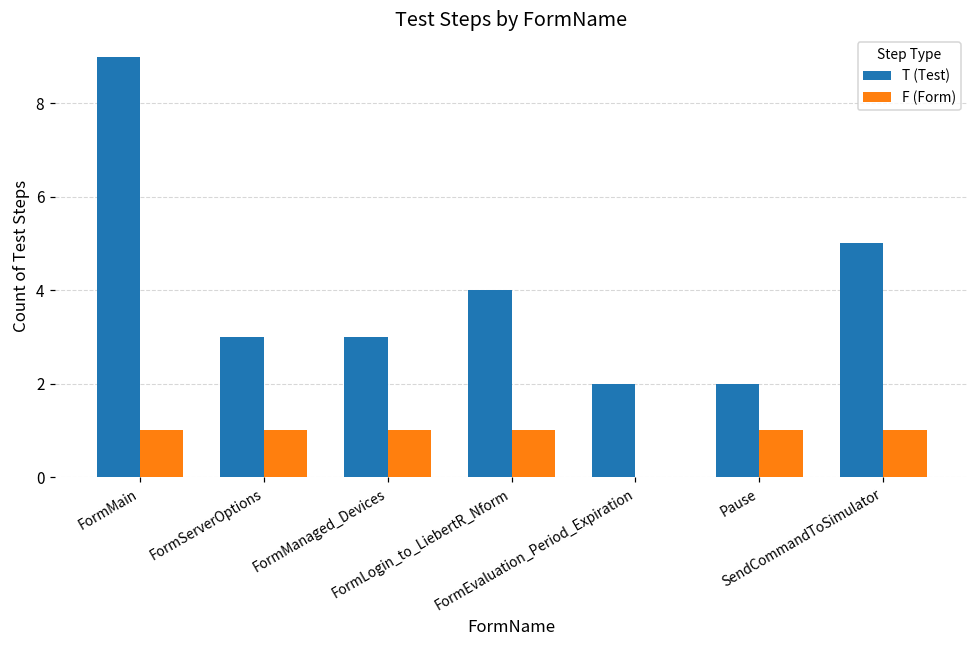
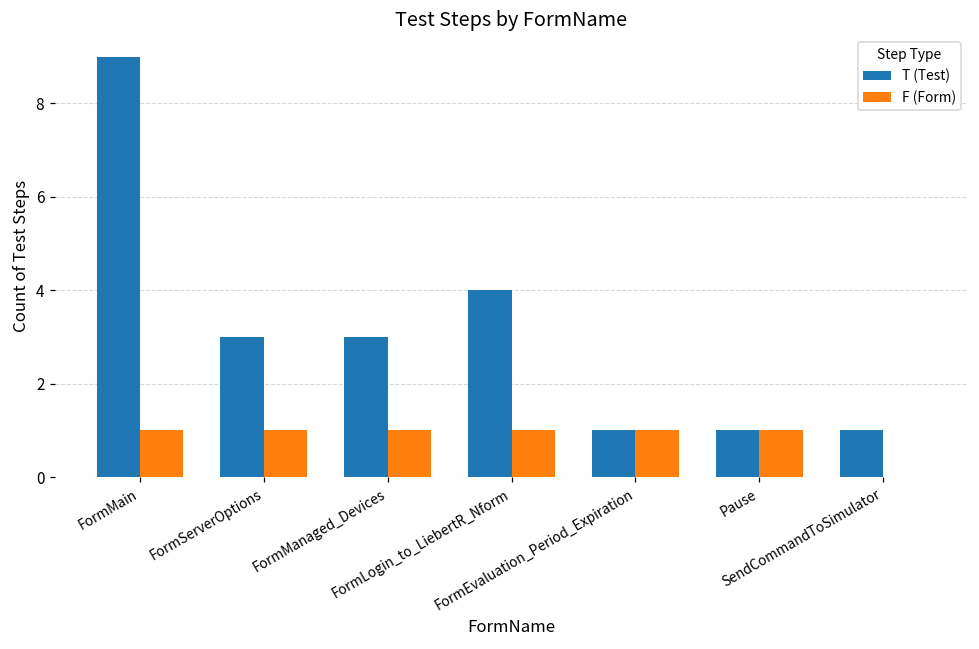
  {
    "T (Test)": {
      "FormMain": 9,
      "FormServerOptions": 3,
      "FormManaged_Devices": 3,
      "FormLogin_to_LiebertR_Nform": 4,
-     "FormEvaluation_Period_Expiration": 2,
-     "Pause": 2,
-     "SendCommandToSimulator": 5
+     "FormEvaluation_Period_Expiration": 1,
+     "Pause": 1,
+     "SendCommandToSimulator": 1
    },
    "F (Form)": {
      "FormMain": 1,
      "FormServerOptions": 1,
      "FormManaged_Devices": 1,
      "FormLogin_to_LiebertR_Nform": 1,
-     "FormEvaluation_Period_Expiration": 0,
+     "FormEvaluation_Period_Expiration": 1,
      "Pause": 1,
-     "SendCommandToSimulator": 1
+     "SendCommandToSimulator": 0
    }
  }
